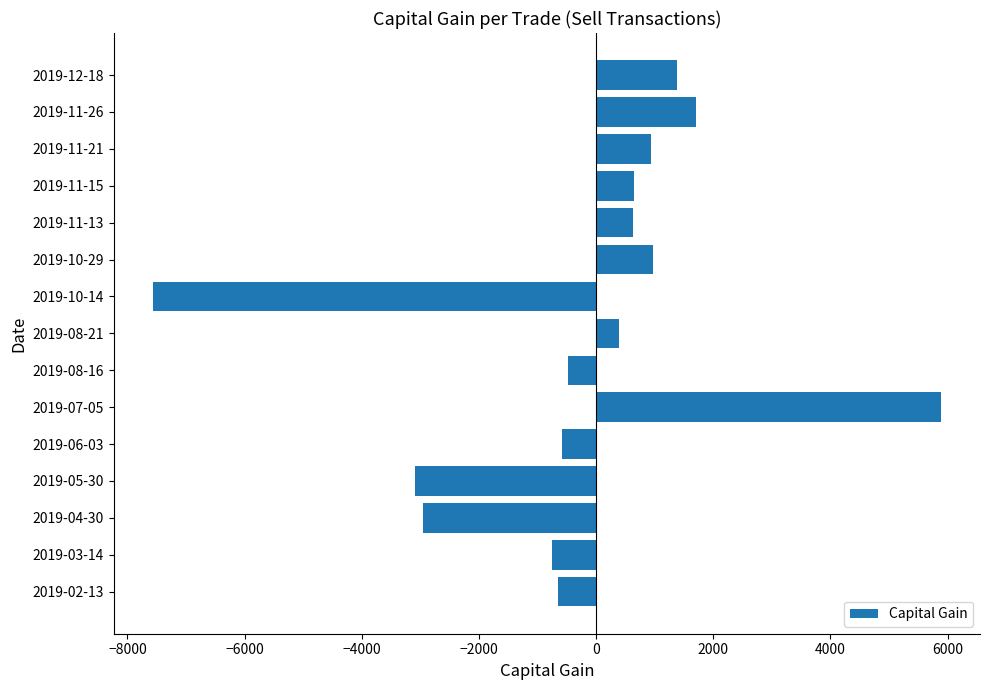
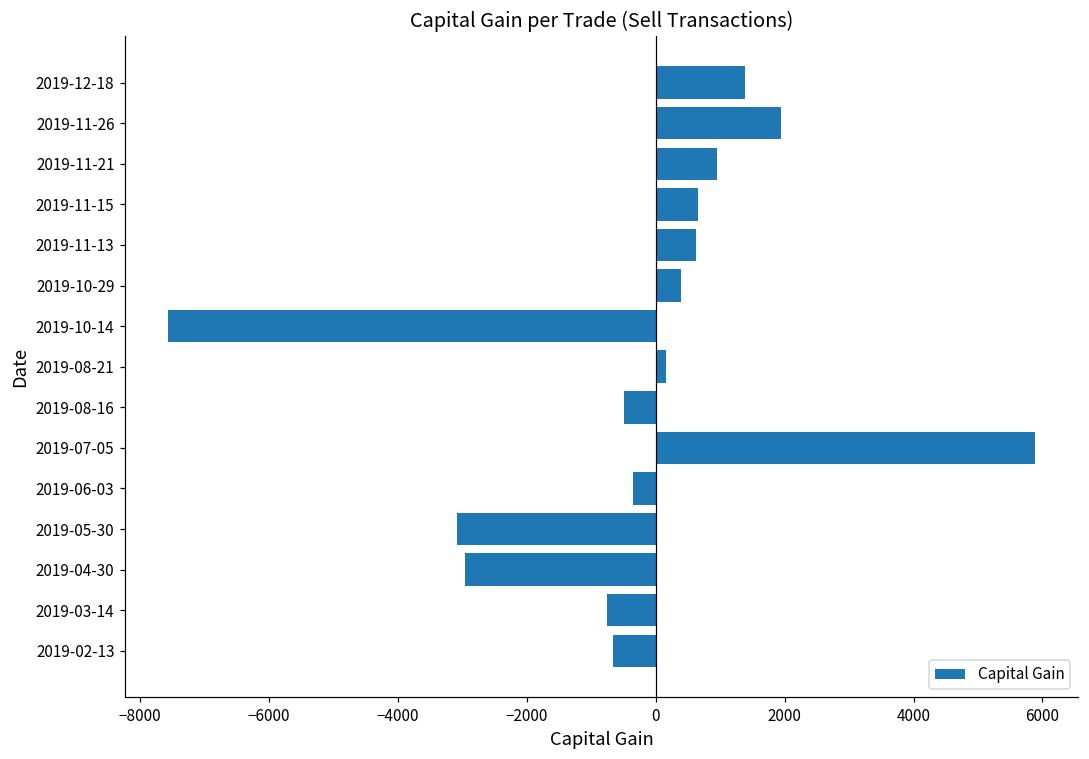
  {
    "2019-12-18": 1400,
-   "2019-11-26": 1700,
+   "2019-11-26": 1900,
    "2019-11-21": 900,
    "2019-11-15": 700,
    "2019-11-13": 600,
-   "2019-10-29": 1000,
+   "2019-10-29": 400,
    "2019-10-14": -7600,
-   "2019-08-21": 400,
+   "2019-08-21": 200,
    "2019-08-16": -500,
    "2019-07-05": 5900,
-   "2019-06-03": -600,
+   "2019-06-03": -400,
    "2019-05-30": -3100,
    "2019-04-30": -3000,
    "2019-03-14": -800,
    "2019-02-13": -700
  }
